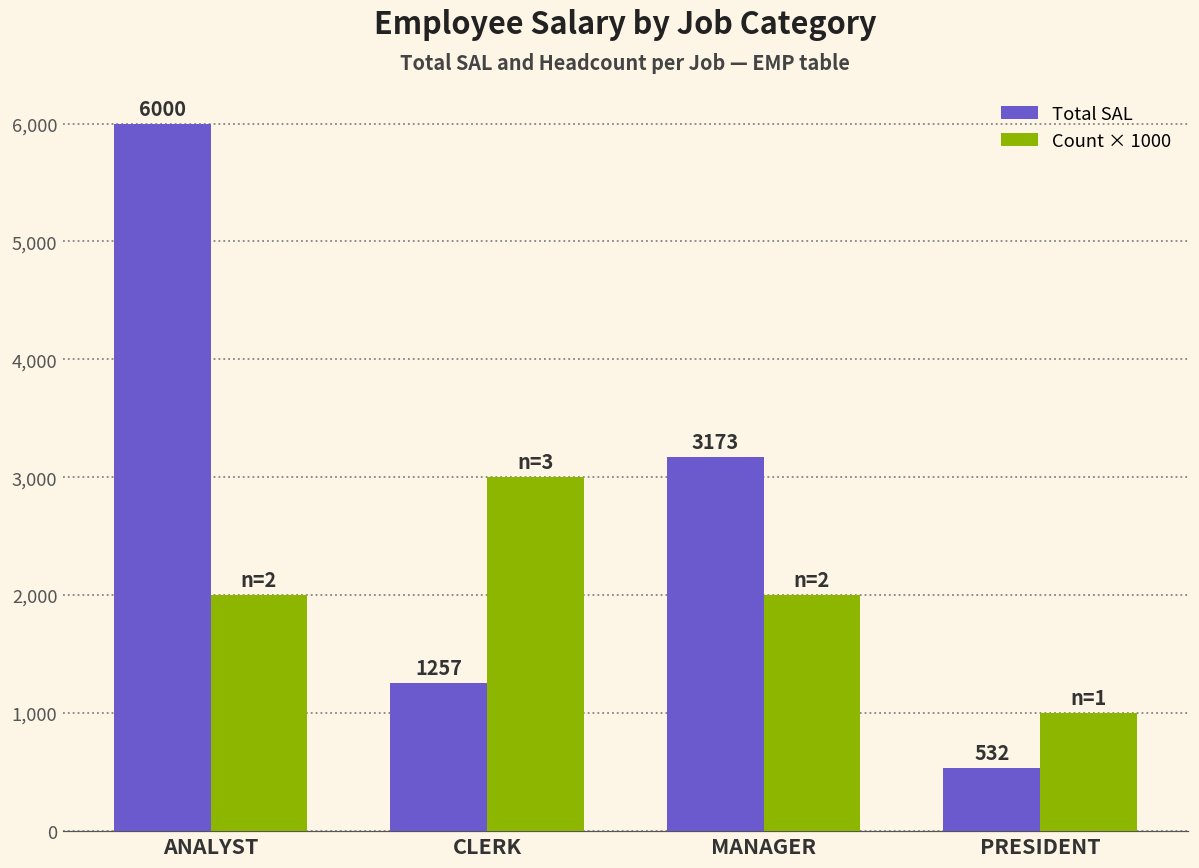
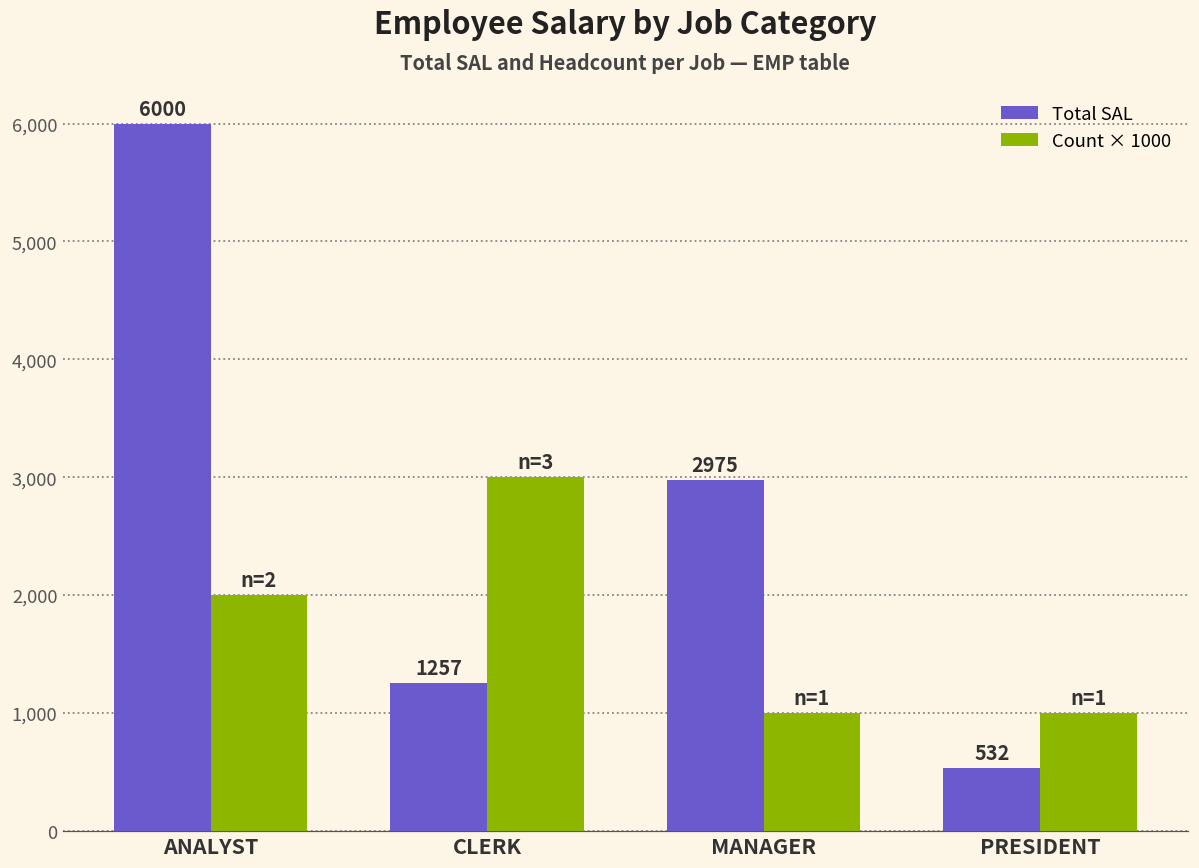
  {
    "Total SAL": {
      "ANALYST": 6000,
      "CLERK": 1257,
-     "MANAGER": 3173,
+     "MANAGER": 2975,
      "PRESIDENT": 532
    },
    "Count × 1000": {
-     "MANAGER": 2
+     "MANAGER": 1
    }
  }
